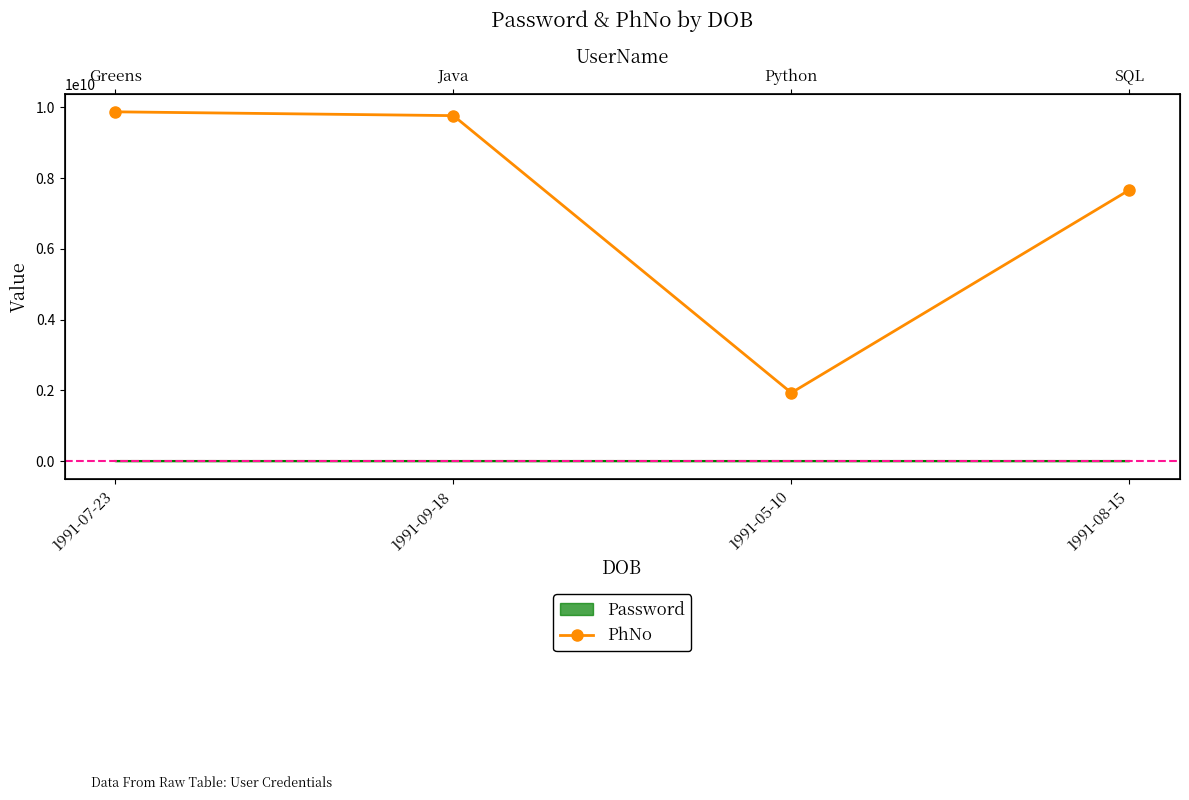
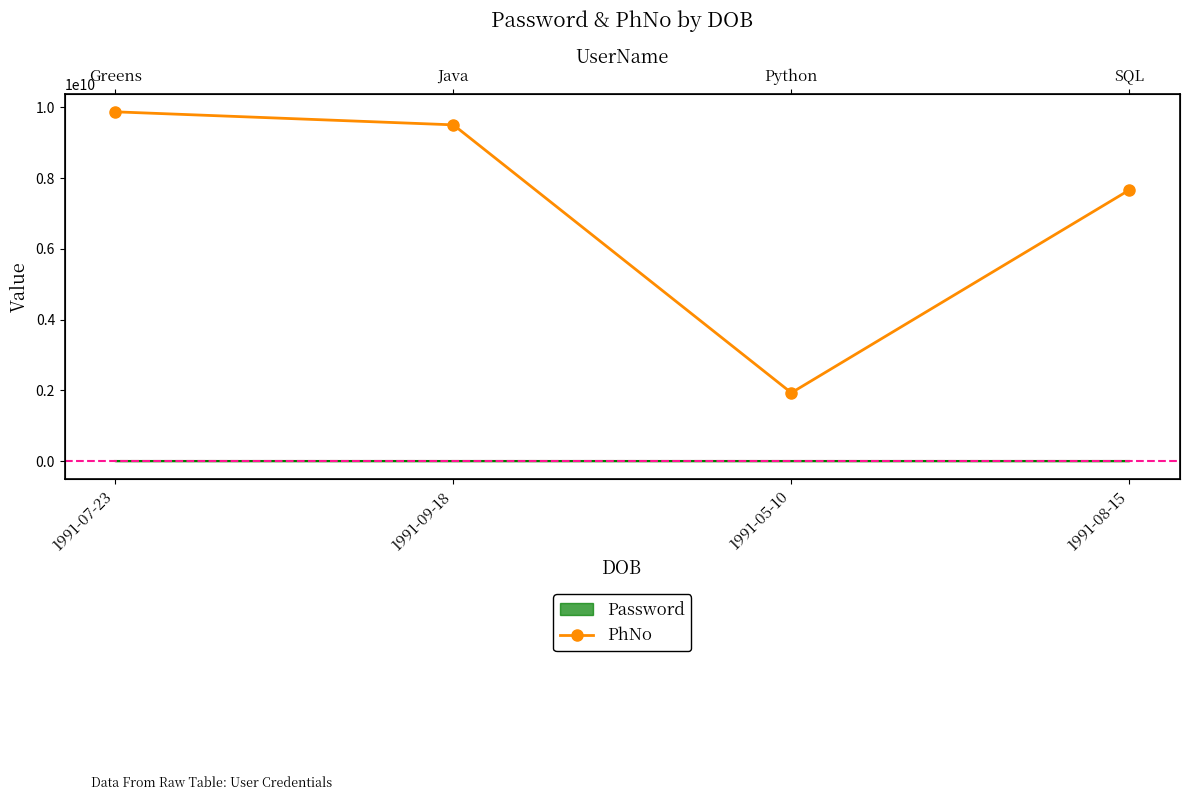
  {
    "PhNo": {
      "1991-07-23": 9900000000,
-     "1991-09-18": 9800000000,
+     "1991-09-18": 9500000000,
      "1991-05-10": 1900000000,
      "1991-08-15": 7700000000
    }
  }
